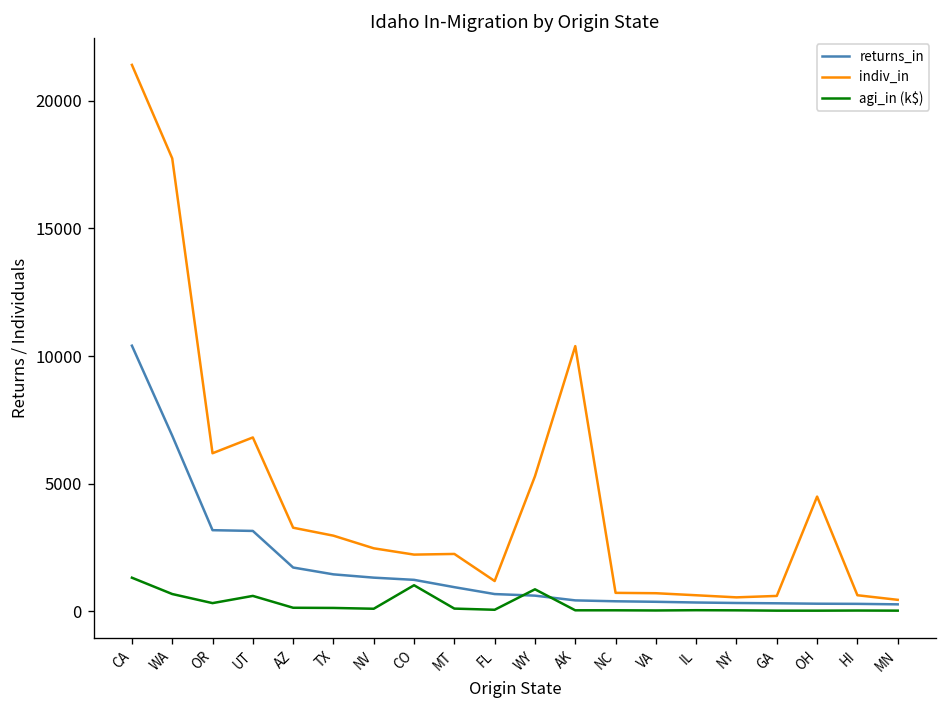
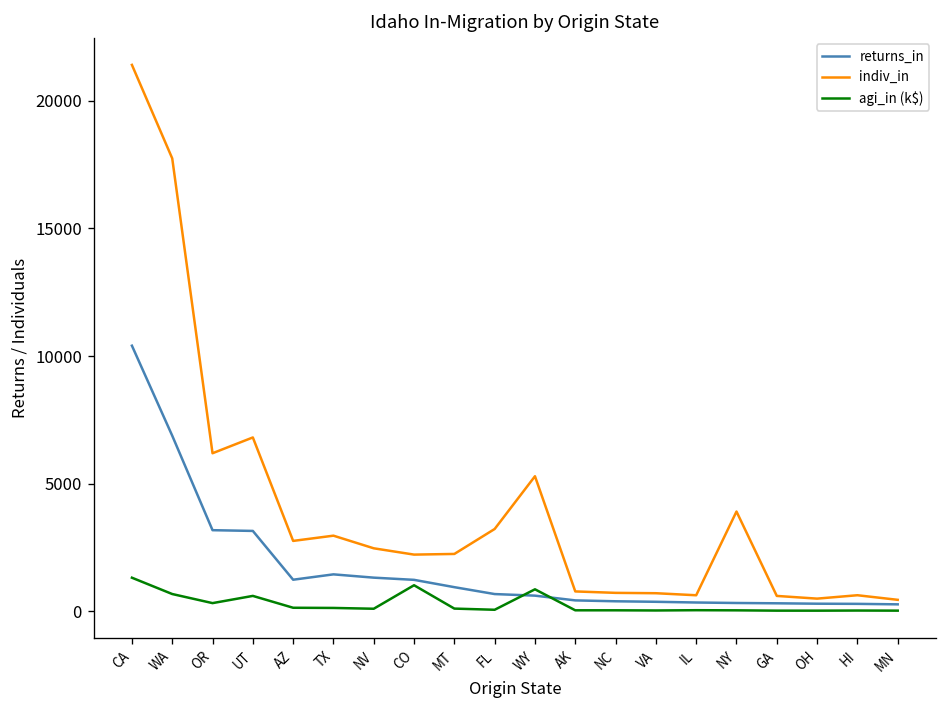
  {
    "returns_in": {
      "CA": 10400,
      "WA": 6900,
      "OR": 3200,
      "UT": 3100,
-     "AZ": 1700,
+     "AZ": 1200,
      "TX": 1400,
      "NV": 1300,
      "CO": 1200,
      "MT": 900,
      "FL": 700,
      "WY": 600,
      "AK": 400,
      "NC": 400,
      "VA": 400,
      "IL": 300,
      "NY": 300,
      "GA": 300,
      "OH": 300,
      "HI": 300,
      "MN": 300
    },
    "indiv_in": {
      "CA": 21400,
      "WA": 17700,
      "OR": 6200,
      "UT": 6800,
-     "AZ": 3300,
+     "AZ": 2800,
      "TX": 3000,
      "NV": 2500,
      "CO": 2200,
      "MT": 2200,
-     "FL": 1200,
+     "FL": 3200,
      "WY": 5300,
-     "AK": 10400,
+     "AK": 800,
      "NC": 700,
      "VA": 700,
      "IL": 600,
-     "NY": 500,
+     "NY": 3900,
      "GA": 600,
-     "OH": 4500,
+     "OH": 500,
      "HI": 600,
      "MN": 400
    },
    "agi_in (k$)": {
      "CA": 1300,
      "WA": 700,
      "OR": 300,
      "UT": 600,
      "AZ": 100,
      "TX": 100,
      "NV": 100,
      "CO": 1000,
      "MT": 100,
      "FL": 100,
      "WY": 900,
      "AK": 0,
      "NC": 0,
      "VA": 0,
      "IL": 0,
      "NY": 0,
      "GA": 0,
      "OH": 0,
      "HI": 0,
      "MN": 0
    }
  }
